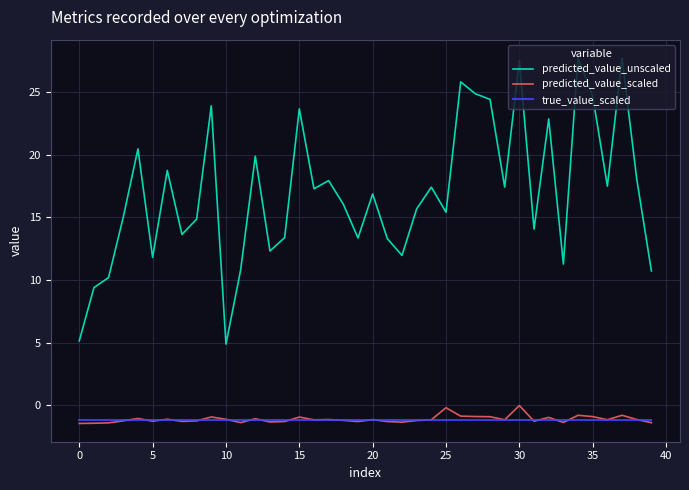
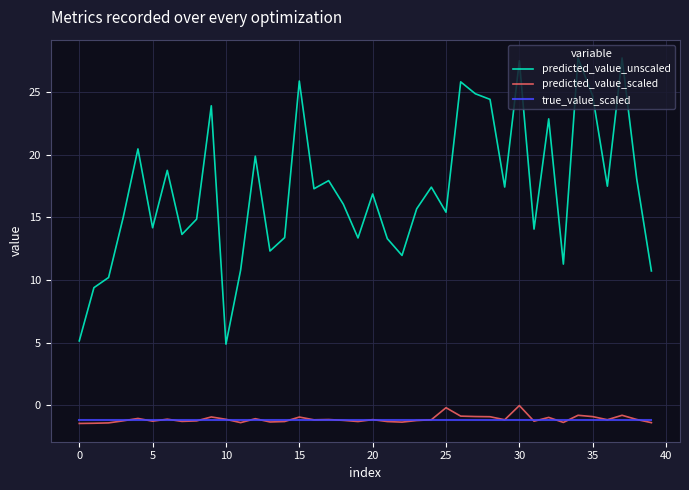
  {
    "predicted_value_unscaled": {
      "0": 5.1,
-     "5": 11.8,
+     "5": 14.2,
      "10": 4.9,
-     "15": 23.7,
+     "15": 25.9,
      "20": 16.9,
      "25": 15.4
    },
    "predicted_value_scaled": {
      "0": -1.5,
      "15": -0.9,
      "25": -0.2,
      "30": 0.0,
      "35": -0.9
    },
    "true_value_scaled": {
      "0": -1.2,
      "15": -1.2,
      "25": -1.2,
      "30": -1.2,
      "35": -1.2
    }
  }
